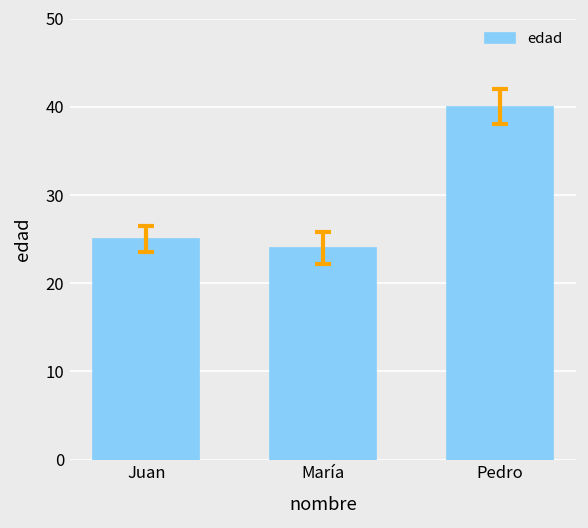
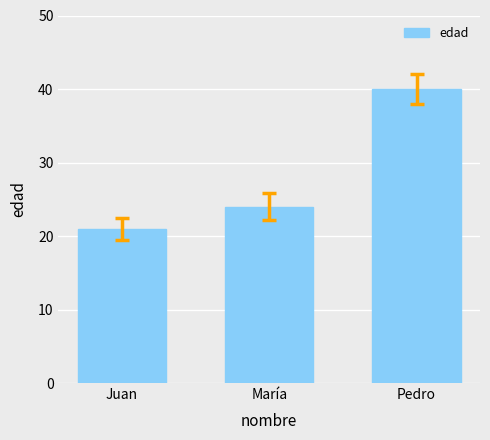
  {
    "edad": {
-     "Juan": 25,
+     "Juan": 21,
      "María": 24,
      "Pedro": 40
    }
  }
